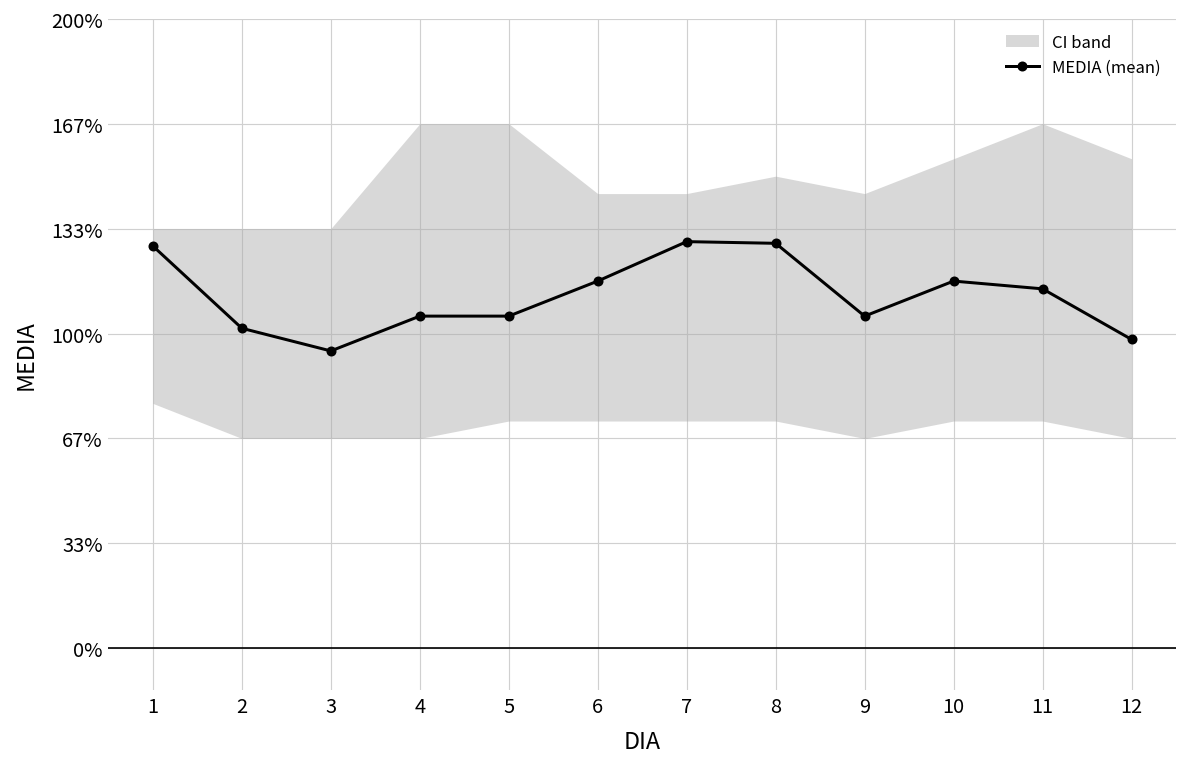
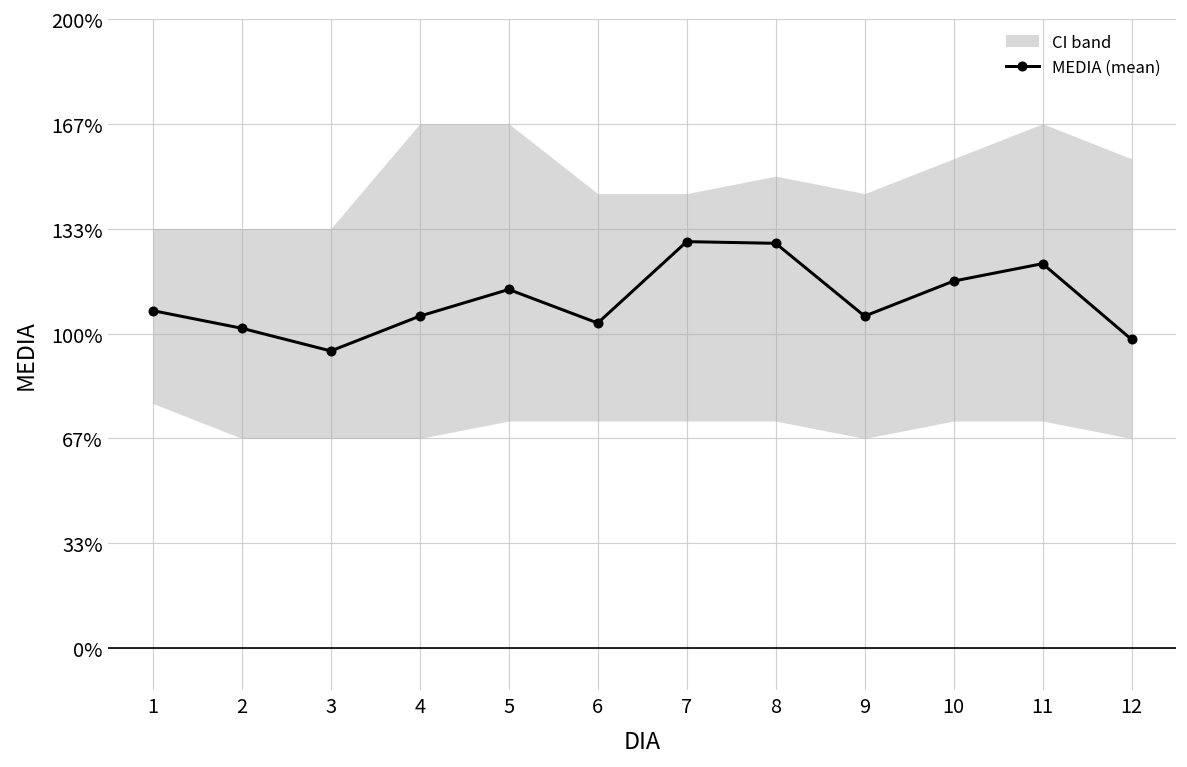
  {
    "MEDIA (mean)": {
-     "1": "128%",
+     "1": "107%",
      "2": "102%",
      "3": "94%",
      "4": "106%",
-     "5": "106%",
-     "6": "117%",
+     "5": "114%",
+     "6": "103%",
      "7": "129%",
      "8": "129%",
      "9": "106%",
      "10": "117%",
-     "11": "114%",
+     "11": "122%",
      "12": "98%"
    }
  }
